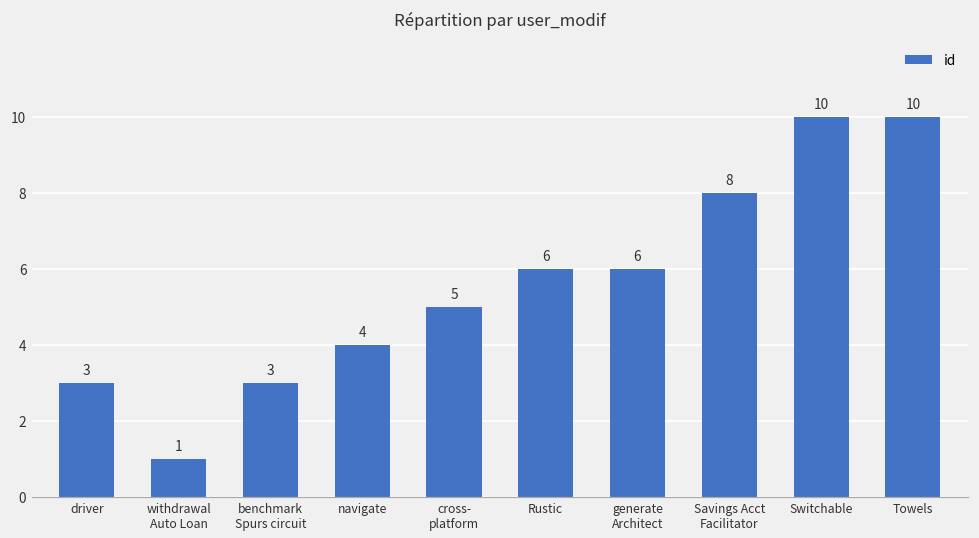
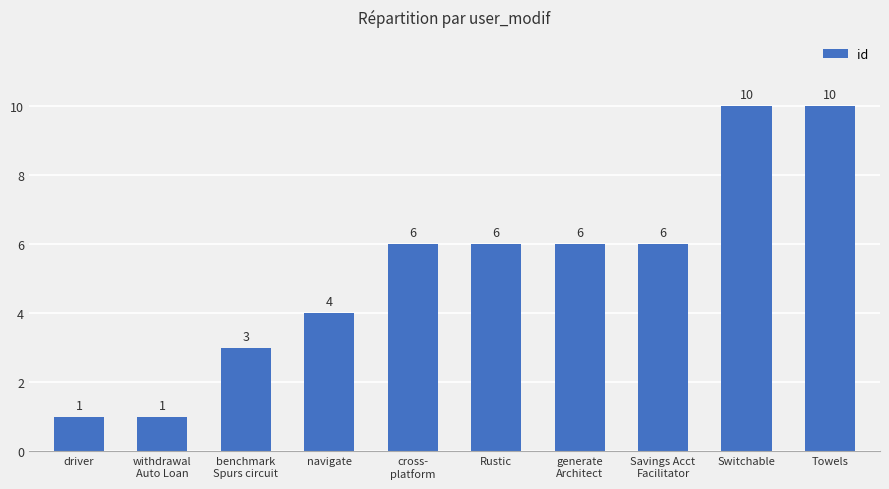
  {
-   "driver": 3,
+   "driver": 1,
    "withdrawal Auto Loan": 1,
    "benchmark Spurs circuit": 3,
    "navigate": 4,
-   "cross- platform": 5,
+   "cross- platform": 6,
    "Rustic": 6,
    "generate Architect": 6,
-   "Savings Acct Facilitator": 8,
+   "Savings Acct Facilitator": 6,
    "Switchable": 10,
    "Towels": 10
  }
